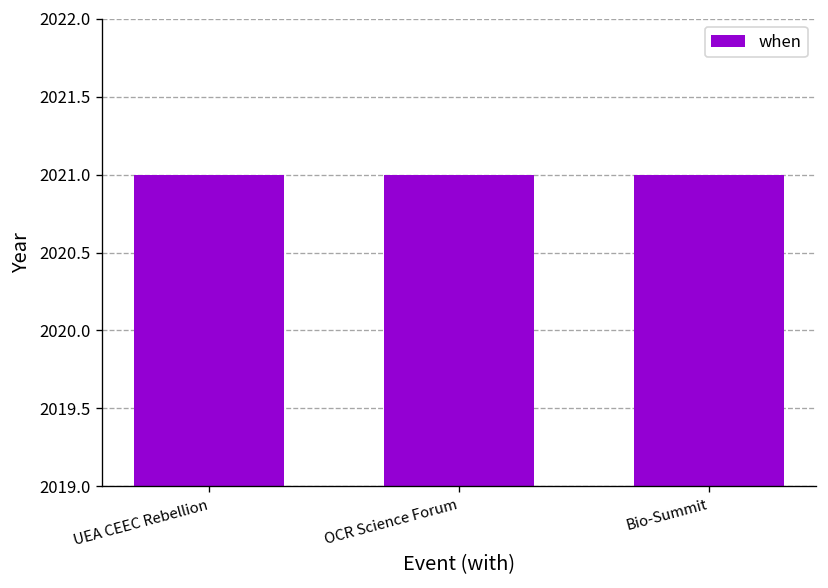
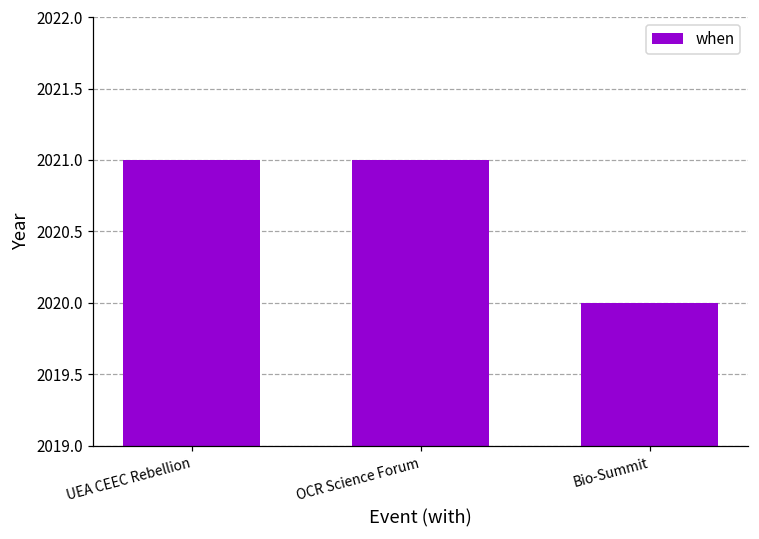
  {
    "UEA CEEC Rebellion": 2021,
    "OCR Science Forum": 2021,
-   "Bio-Summit": 2021
+   "Bio-Summit": 2020
  }
